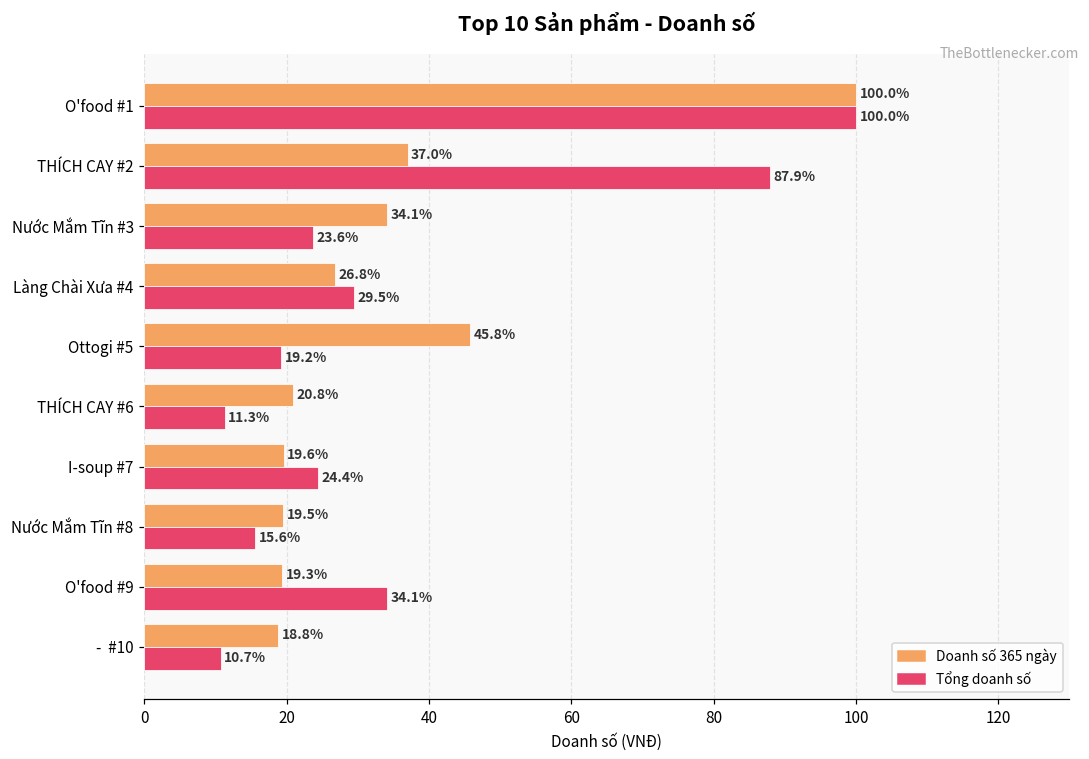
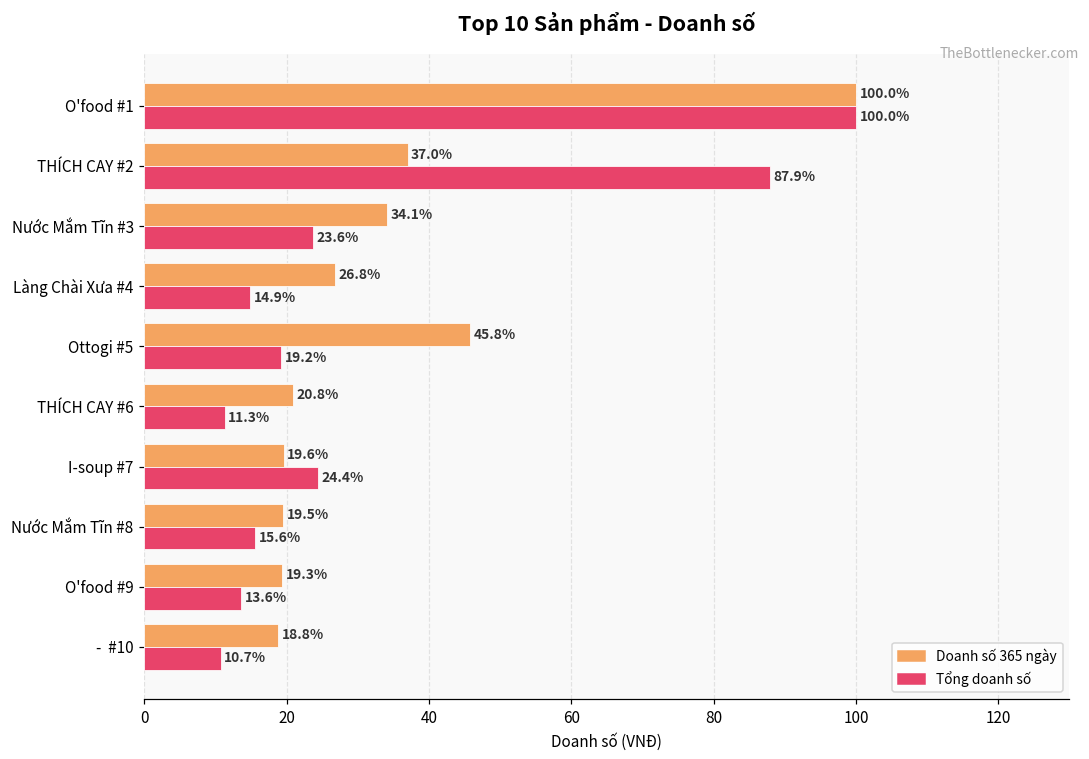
  {
    "Doanh số 365 ngày": {
      "O'food #1": "100.0%",
      "THÍCH CAY #2": "37.0%",
      "Nước Mắm Tĩn #3": "34.1%",
      "Làng Chài Xưa #4": "26.8%",
      "Ottogi #5": "45.8%",
      "THÍCH CAY #6": "20.8%",
      "I-soup #7": "19.6%",
      "Nước Mắm Tĩn #8": "19.5%",
      "O'food #9": "19.3%",
      "- #10": "18.8%"
    },
    "Tổng doanh số": {
      "O'food #1": "100.0%",
      "THÍCH CAY #2": "87.9%",
      "Nước Mắm Tĩn #3": "23.6%",
-     "Làng Chài Xưa #4": "29.5%",
+     "Làng Chài Xưa #4": "14.9%",
      "Ottogi #5": "19.2%",
      "THÍCH CAY #6": "11.3%",
      "I-soup #7": "24.4%",
      "Nước Mắm Tĩn #8": "15.6%",
-     "O'food #9": "34.1%",
+     "O'food #9": "13.6%",
      "- #10": "10.7%"
    }
  }
